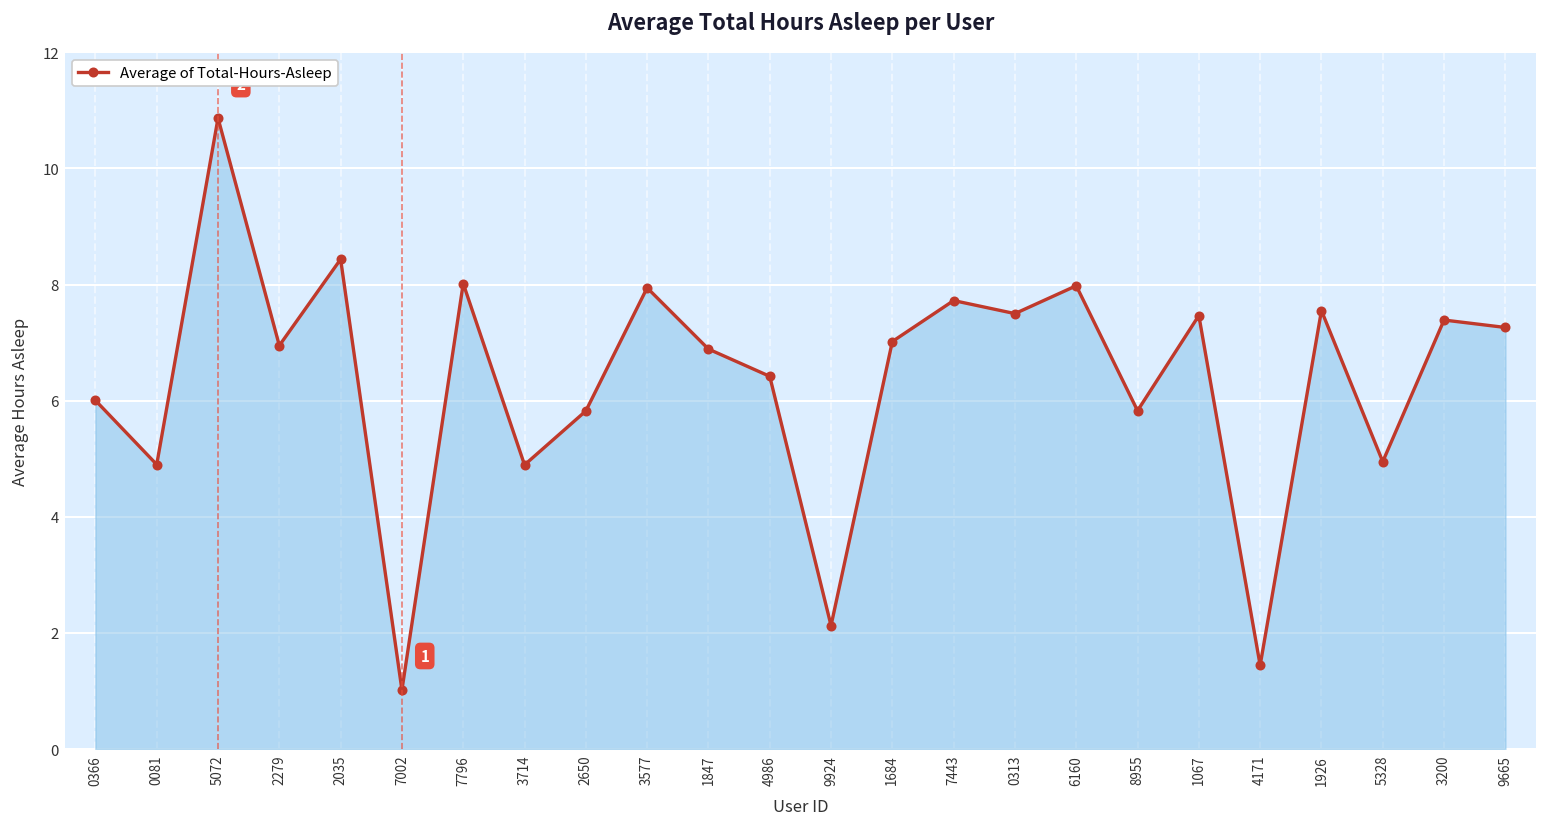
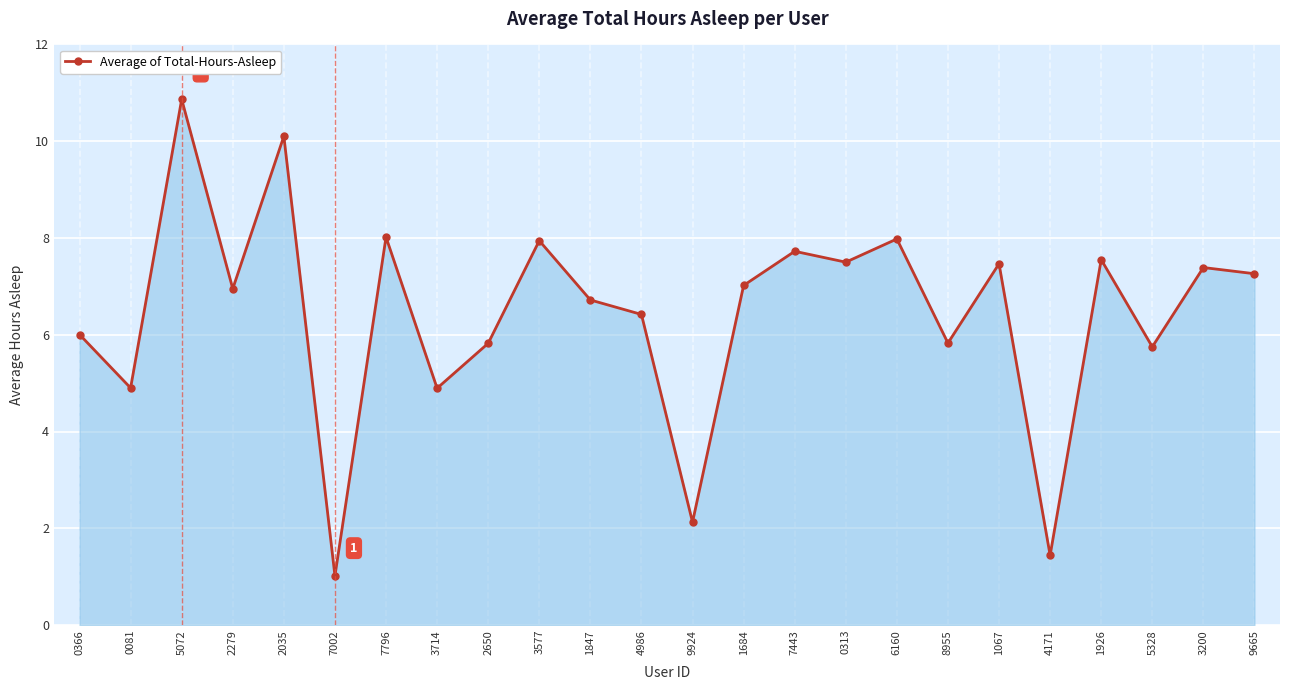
  {
    "0366": 6.0,
    "0081": 4.9,
    "5072": 10.9,
    "2279": 7.0,
-   "2035": 8.4,
+   "2035": 10.1,
    "7796": 8.0,
    "3714": 4.9,
    "2650": 5.8,
    "3577": 7.9,
-   "1847": 6.9,
+   "1847": 6.7,
    "4986": 6.4,
    "9924": 2.1,
    "1684": 7.0,
    "7443": 7.7,
    "0313": 7.5,
    "6160": 8.0,
    "8955": 5.8,
    "1067": 7.5,
    "4171": 1.4,
    "1926": 7.6,
-   "5328": 5.0,
+   "5328": 5.8,
    "3200": 7.4,
    "9665": 7.3
  }
